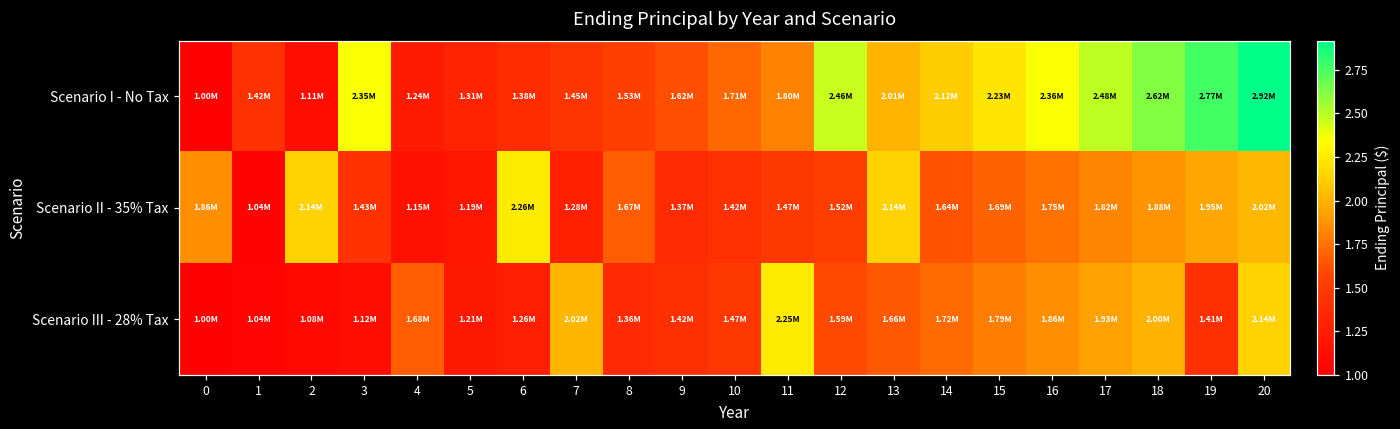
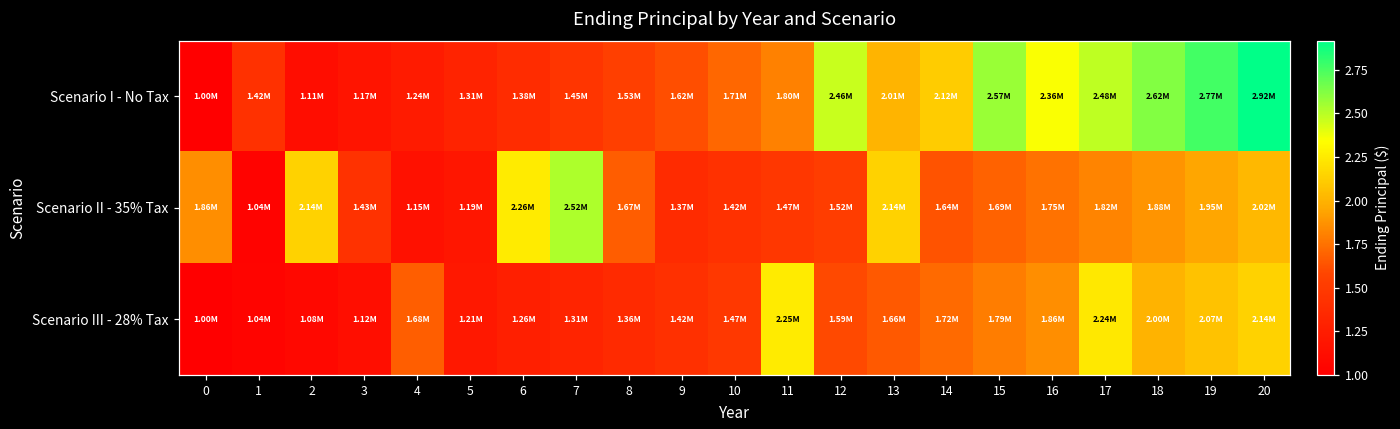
  {
    "Scenario I - No Tax": {
      "0": "1.00M",
      "1": "1.42M",
      "2": "1.11M",
-     "3": "2.35M",
+     "3": "1.17M",
      "4": "1.24M",
      "5": "1.31M",
      "6": "1.38M",
      "7": "1.45M",
      "8": "1.53M",
      "9": "1.62M",
      "10": "1.71M",
      "11": "1.80M",
      "12": "2.46M",
      "13": "2.01M",
      "14": "2.12M",
-     "15": "2.23M",
+     "15": "2.57M",
      "16": "2.36M",
      "17": "2.48M",
      "18": "2.62M",
      "19": "2.77M",
      "20": "2.92M"
    },
    "Scenario II - 35% Tax": {
      "0": "1.86M",
      "1": "1.04M",
      "2": "2.14M",
      "3": "1.43M",
      "4": "1.15M",
      "5": "1.19M",
      "6": "2.26M",
-     "7": "1.28M",
+     "7": "2.52M",
      "8": "1.67M",
      "9": "1.37M",
      "10": "1.42M",
      "11": "1.47M",
      "12": "1.52M",
      "13": "2.14M",
      "14": "1.64M",
      "15": "1.69M",
      "16": "1.75M",
      "17": "1.82M",
      "18": "1.88M",
      "19": "1.95M",
      "20": "2.02M"
    },
    "Scenario III - 28% Tax": {
      "0": "1.00M",
      "1": "1.04M",
      "2": "1.08M",
      "3": "1.12M",
      "4": "1.68M",
      "5": "1.21M",
      "6": "1.26M",
-     "7": "2.02M",
+     "7": "1.31M",
      "8": "1.36M",
      "9": "1.42M",
      "10": "1.47M",
      "11": "2.25M",
      "12": "1.59M",
      "13": "1.66M",
      "14": "1.72M",
      "15": "1.79M",
      "16": "1.86M",
-     "17": "1.93M",
+     "17": "2.24M",
      "18": "2.00M",
-     "19": "1.41M",
+     "19": "2.07M",
      "20": "2.14M"
    }
  }
